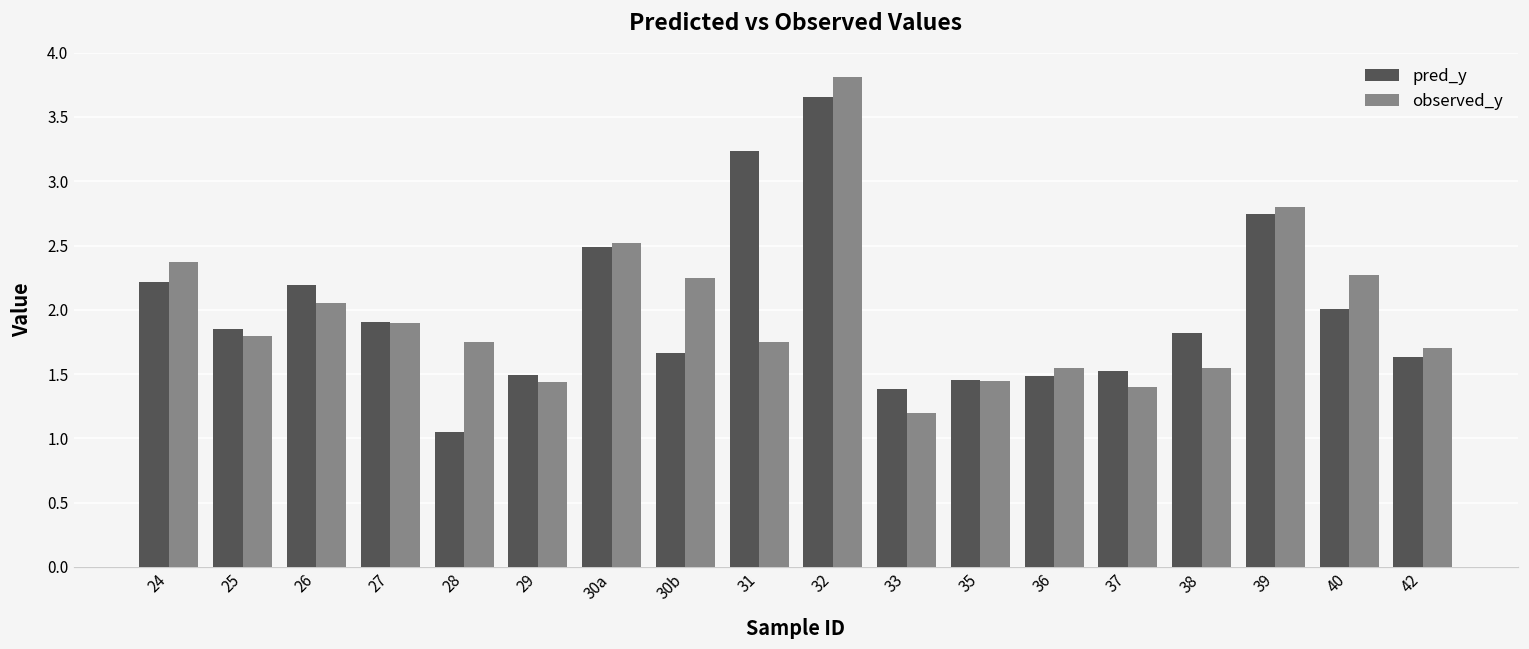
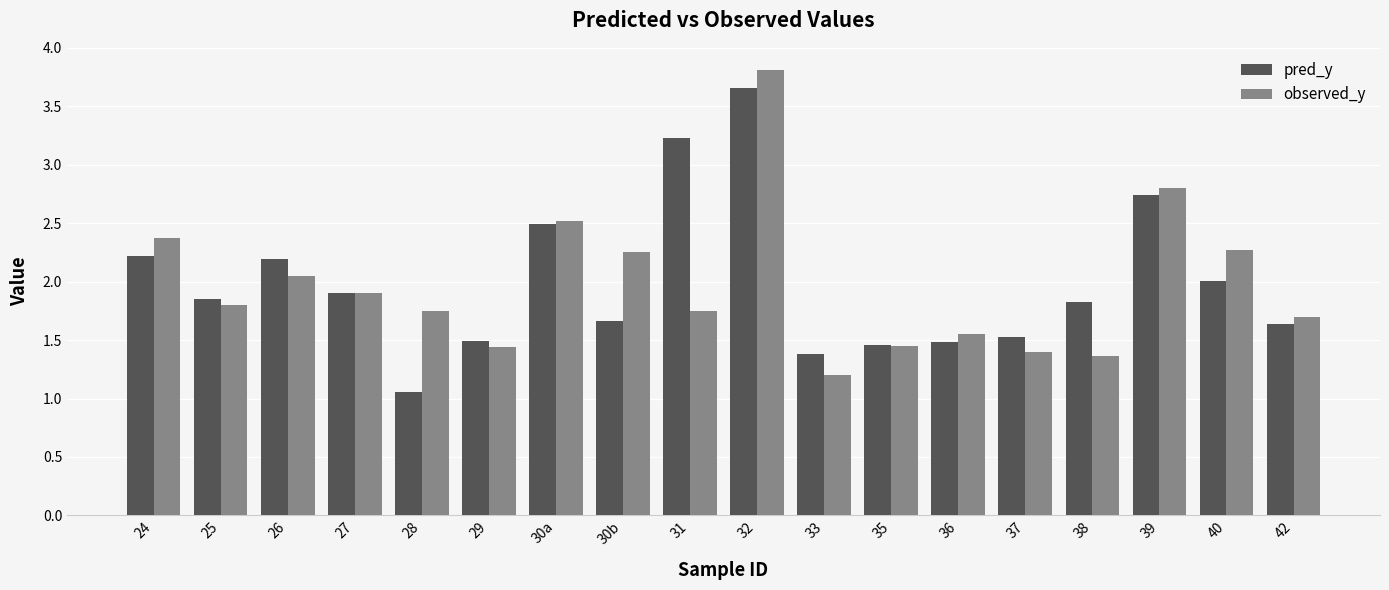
  {
    "pred_y": {
      "24": 2.22,
      "25": 1.85,
      "26": 2.19,
      "27": 1.90,
      "28": 1.05,
      "29": 1.49,
      "30a": 2.49,
      "30b": 1.67,
      "31": 3.23,
      "32": 3.66,
      "33": 1.38,
      "35": 1.45,
      "36": 1.48,
      "37": 1.53,
      "38": 1.82,
      "39": 2.74,
      "40": 2.01,
      "42": 1.63
    },
    "observed_y": {
      "24": 2.37,
      "25": 1.80,
      "26": 2.05,
      "27": 1.90,
      "28": 1.75,
      "29": 1.44,
      "30a": 2.52,
      "30b": 2.25,
      "31": 1.75,
      "32": 3.81,
      "33": 1.20,
      "35": 1.45,
      "36": 1.55,
      "37": 1.40,
-     "38": 1.55,
+     "38": 1.36,
      "39": 2.80,
      "40": 2.27,
      "42": 1.70
    }
  }
